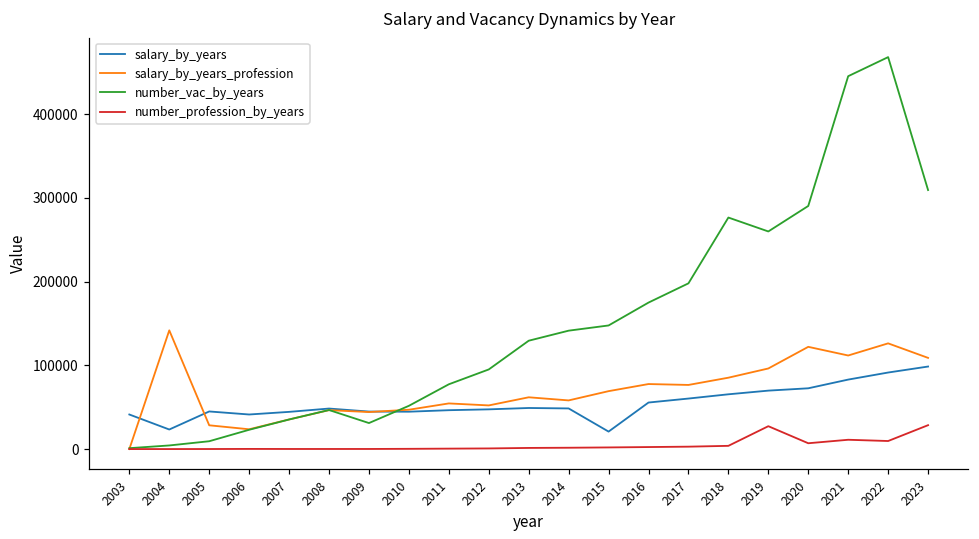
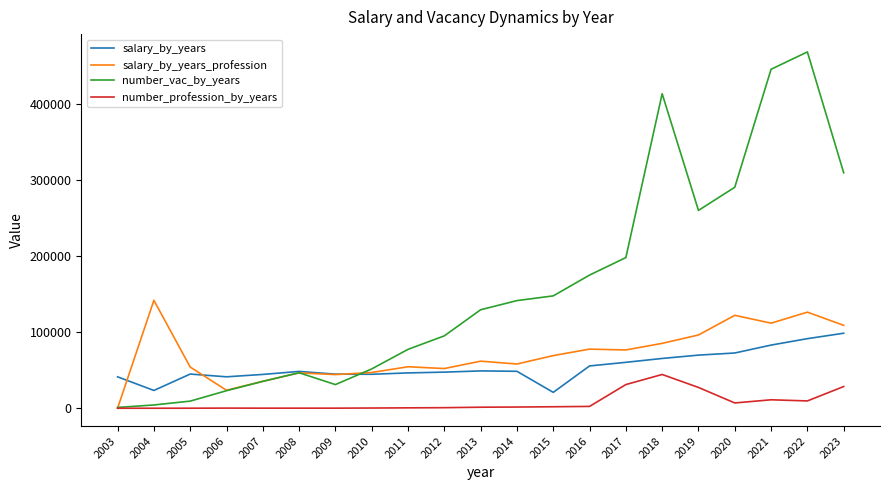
  {
    "salary_by_years": {
      "2003": 40000,
      "2004": 20000,
      "2005": 40000,
      "2006": 40000,
      "2007": 40000,
      "2011": 50000,
      "2012": 50000,
      "2013": 50000,
      "2014": 50000,
      "2015": 20000,
      "2016": 60000,
      "2017": 60000,
      "2018": 70000,
      "2019": 70000,
      "2020": 70000,
      "2021": 80000,
      "2022": 90000,
      "2023": 100000
    },
    "salary_by_years_profession": {
      "2004": 140000,
-     "2005": 30000,
+     "2005": 50000,
      "2011": 50000,
      "2012": 50000,
      "2013": 60000,
      "2014": 60000,
      "2015": 70000,
      "2016": 80000,
      "2017": 80000,
      "2018": 90000,
      "2019": 100000,
      "2020": 120000,
      "2021": 110000,
      "2022": 130000,
      "2023": 110000
    },
    "number_vac_by_years": {
      "2004": 0,
      "2005": 10000,
      "2009": 30000,
      "2010": 50000,
      "2011": 80000,
      "2012": 100000,
      "2013": 130000,
      "2014": 140000,
      "2015": 150000,
      "2016": 180000,
      "2017": 200000,
-     "2018": 280000,
+     "2018": 410000,
      "2019": 260000,
      "2020": 290000,
      "2021": 450000,
      "2022": 470000,
      "2023": 310000
    },
    "number_profession_by_years": {
      "2004": 0,
      "2005": 0,
      "2006": 0,
      "2007": 0,
      "2008": 0,
      "2009": 0,
      "2010": 0,
      "2011": 0,
      "2012": 0,
      "2013": 0,
      "2014": 0,
      "2015": 0,
      "2016": 0,
-     "2017": 0,
-     "2018": 0,
+     "2017": 30000,
+     "2018": 40000,
      "2019": 30000,
      "2020": 10000,
      "2021": 10000,
      "2022": 10000,
      "2023": 30000
    }
  }
